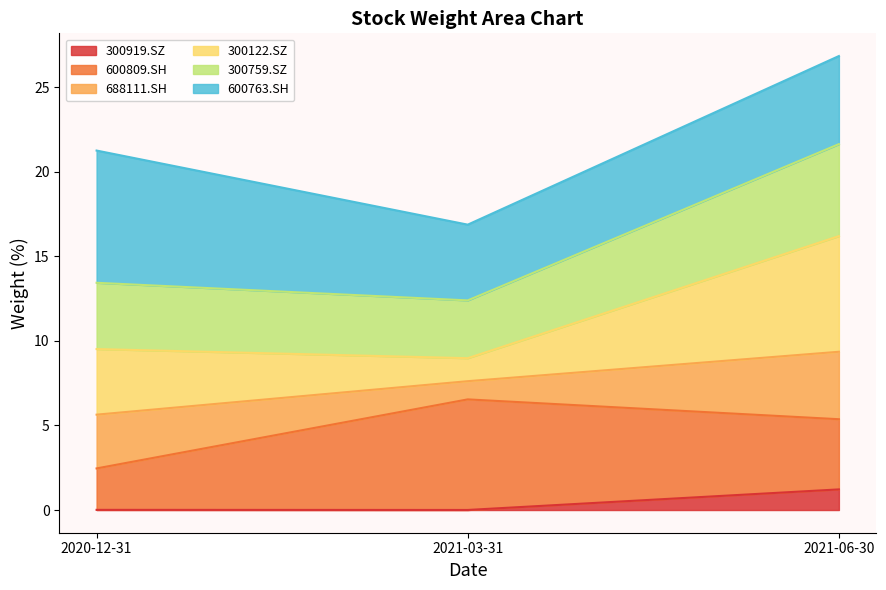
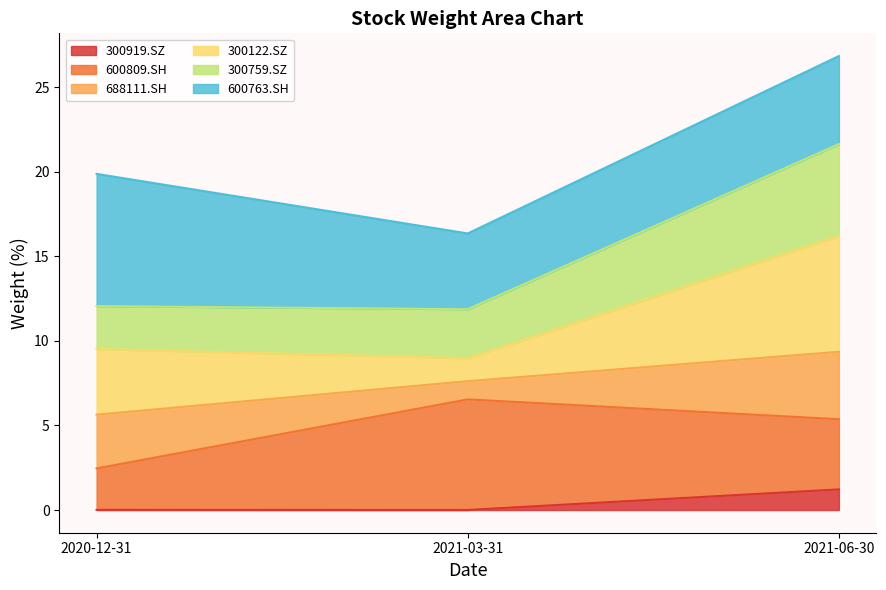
  {
    "300919.SZ": {
      "2020-12-31": 0.0,
      "2021-03-31": 0.0,
      "2021-06-30": 1.2
    },
    "300759.SZ": {
-     "2020-12-31": 3.9,
-     "2021-03-31": 3.4,
+     "2020-12-31": 2.5,
+     "2021-03-31": 2.9,
      "2021-06-30": 5.4
    },
    "600763.SH": {
      "2020-12-31": 7.8,
      "2021-03-31": 4.5,
      "2021-06-30": 5.2
    }
  }
